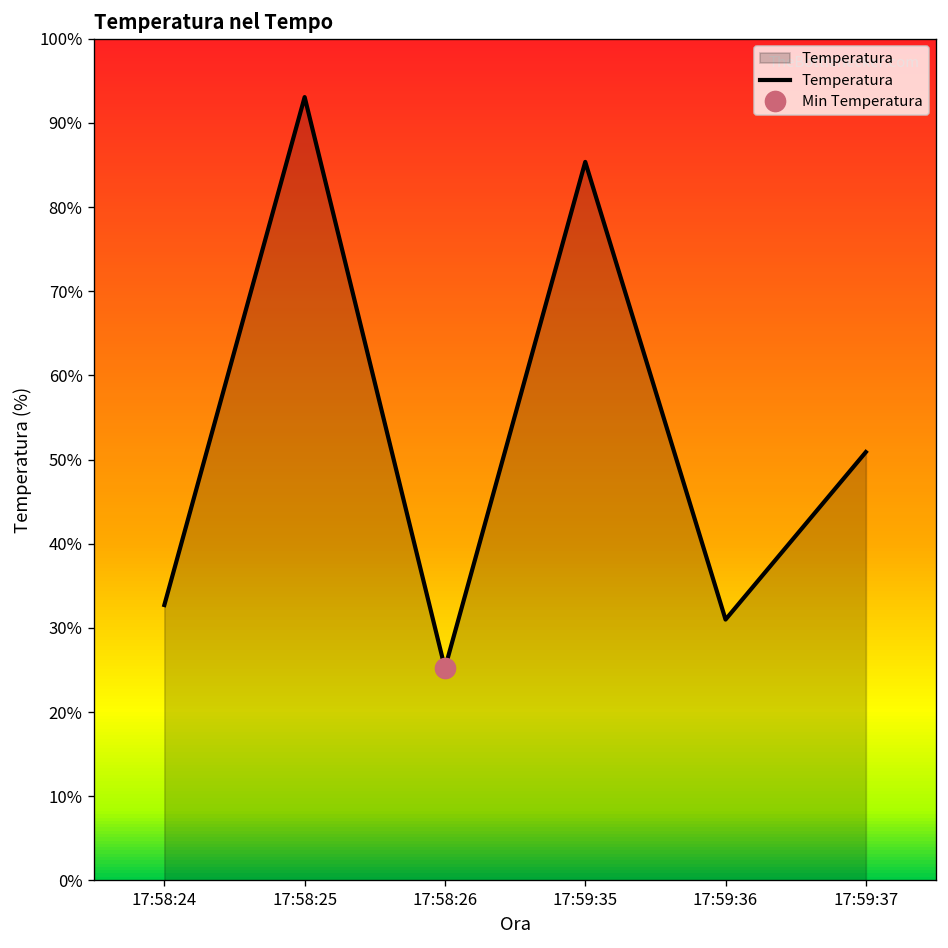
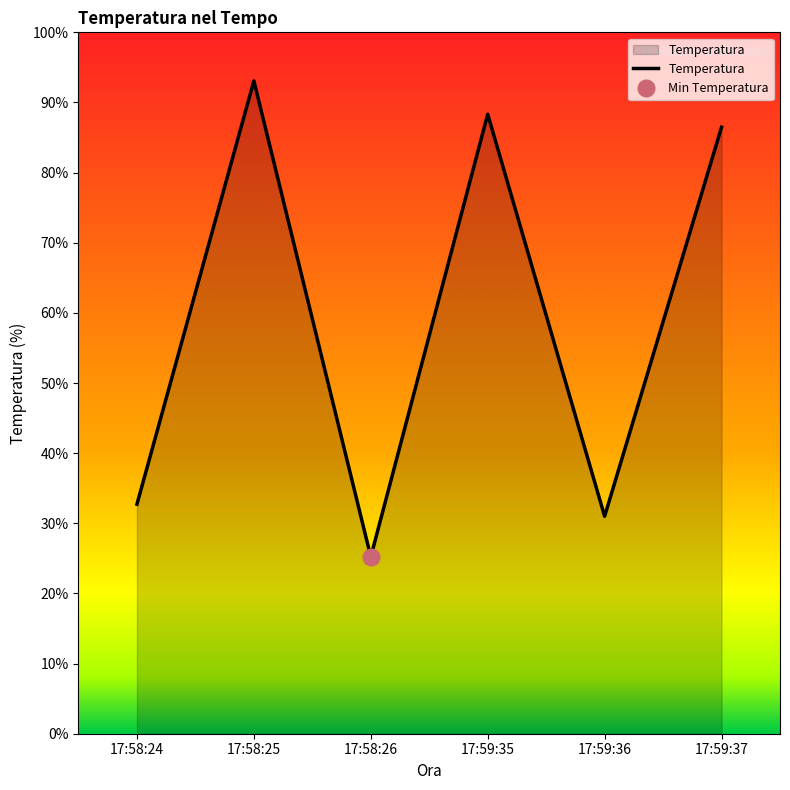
  {
    "Temperatura": {
      "17:58:24": "33%",
      "17:58:25": "93%",
-     "17:59:35": "85%",
+     "17:59:35": "88%",
      "17:59:36": "31%",
-     "17:59:37": "51%"
+     "17:59:37": "86%"
    }
  }
